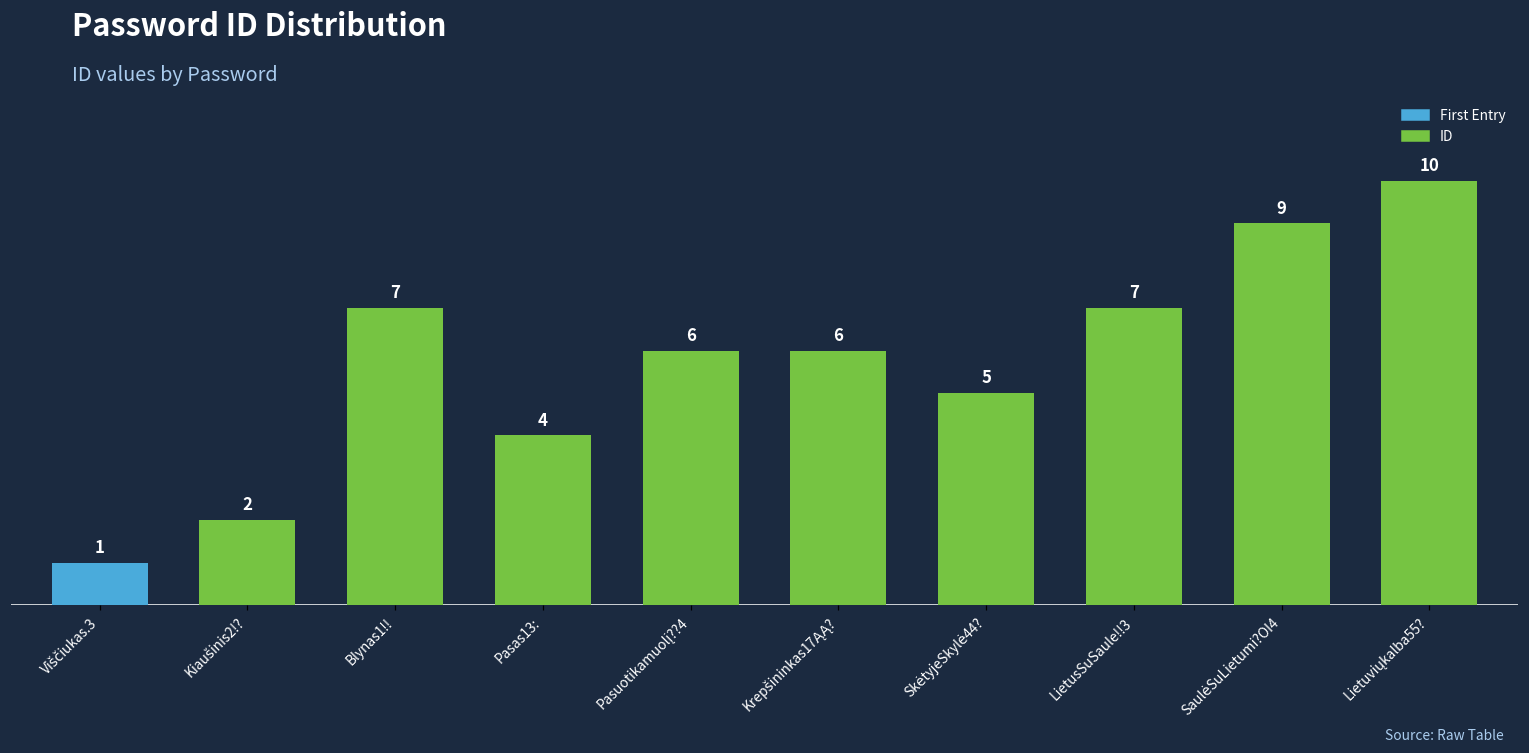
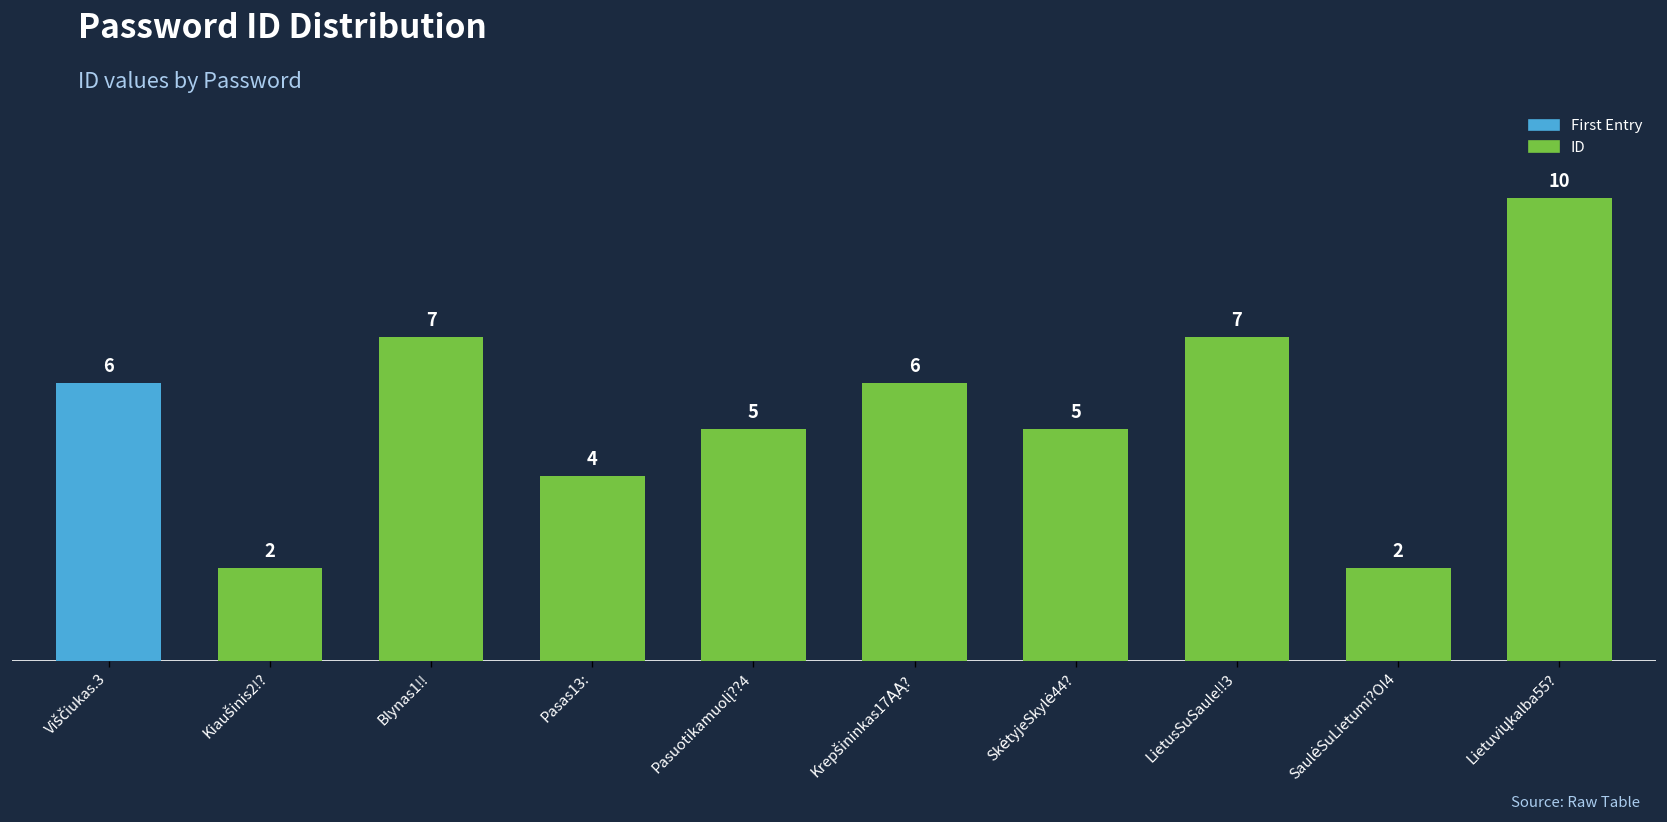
  {
-   "Viščiukas.3": 1,
+   "Viščiukas.3": 6,
    "Kiaušinis2!?": 2,
    "Blynas1!!": 7,
    "Pasas13:": 4,
-   "Pasuotikamuolį??4": 6,
+   "Pasuotikamuolį??4": 5,
    "Krepšininkas17ĄĄ?": 6,
    "SkėtyjeSkylė44?": 5,
    "LietusSuSaule!!3": 7,
-   "SaulėSuLietumi?OI4": 9,
+   "SaulėSuLietumi?OI4": 2,
    "Lietuviųkalba55?": 10
  }
